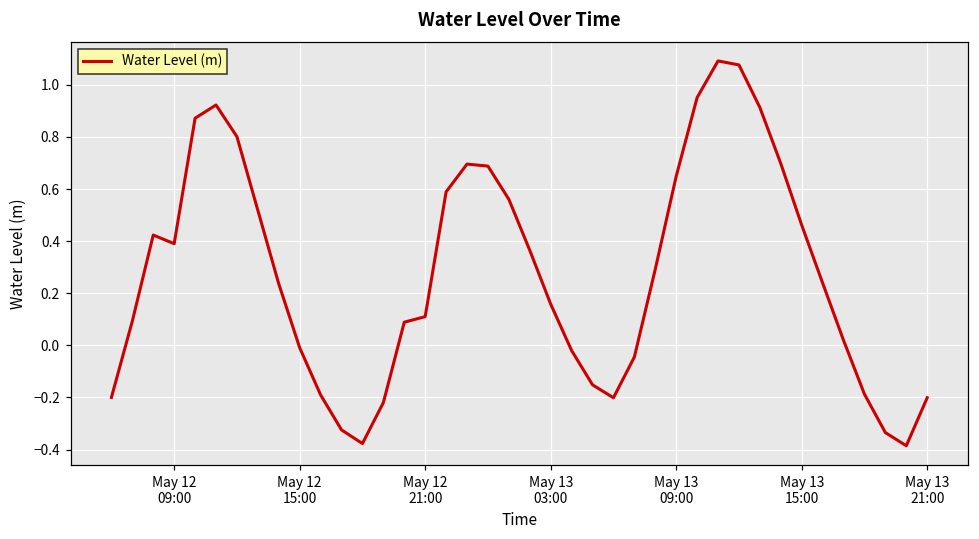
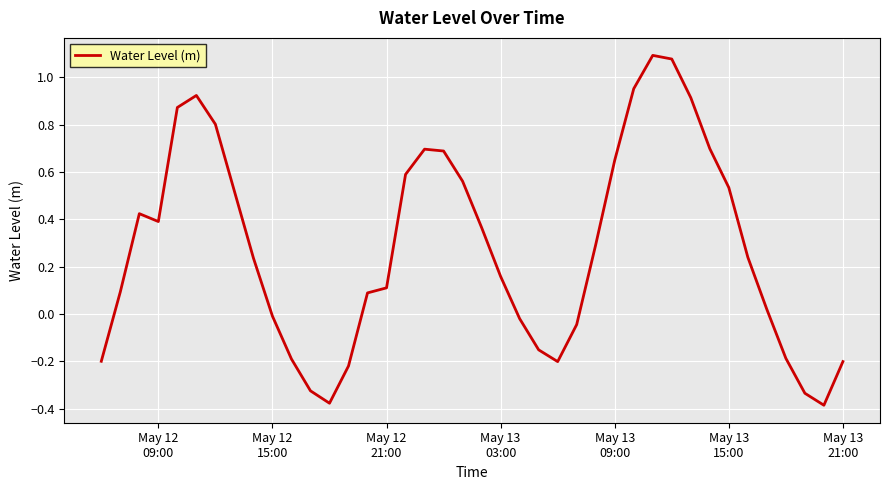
  {
    "May 12 09:00": 0.39,
    "May 12 15:00": -0.01,
    "May 12 21:00": 0.11,
    "May 13 03:00": 0.16,
    "May 13 09:00": 0.65,
-   "May 13 15:00": 0.46,
+   "May 13 15:00": 0.53,
    "May 13 21:00": -0.20
  }
